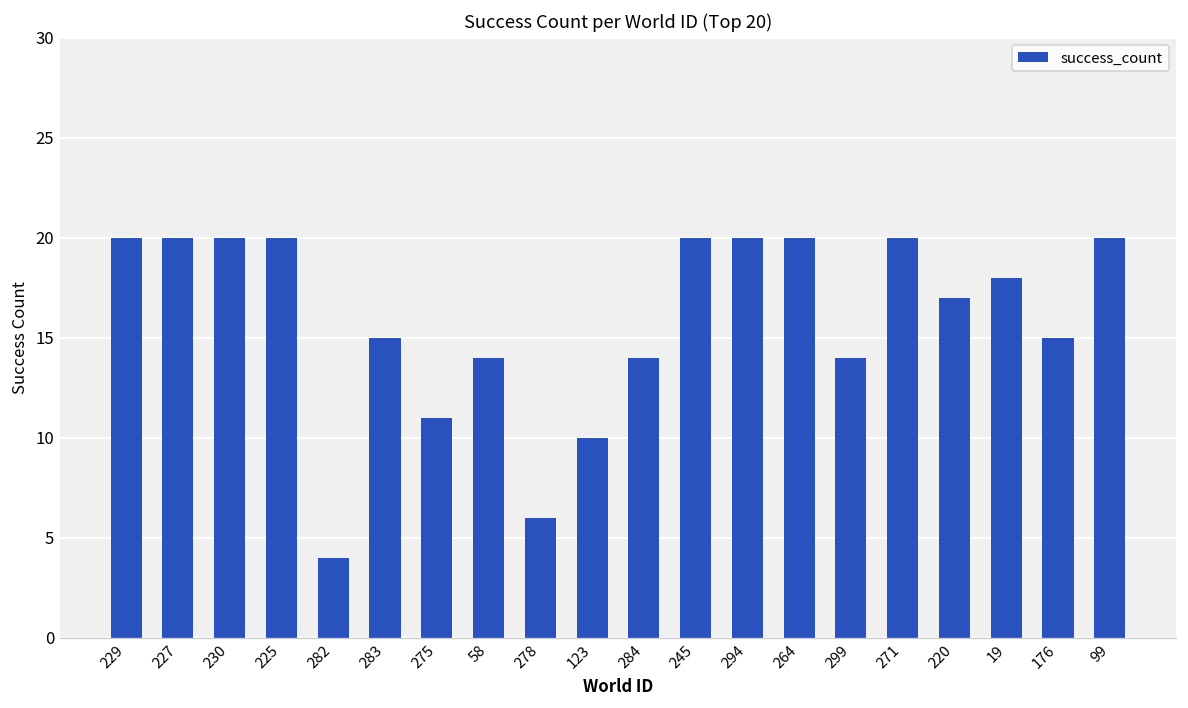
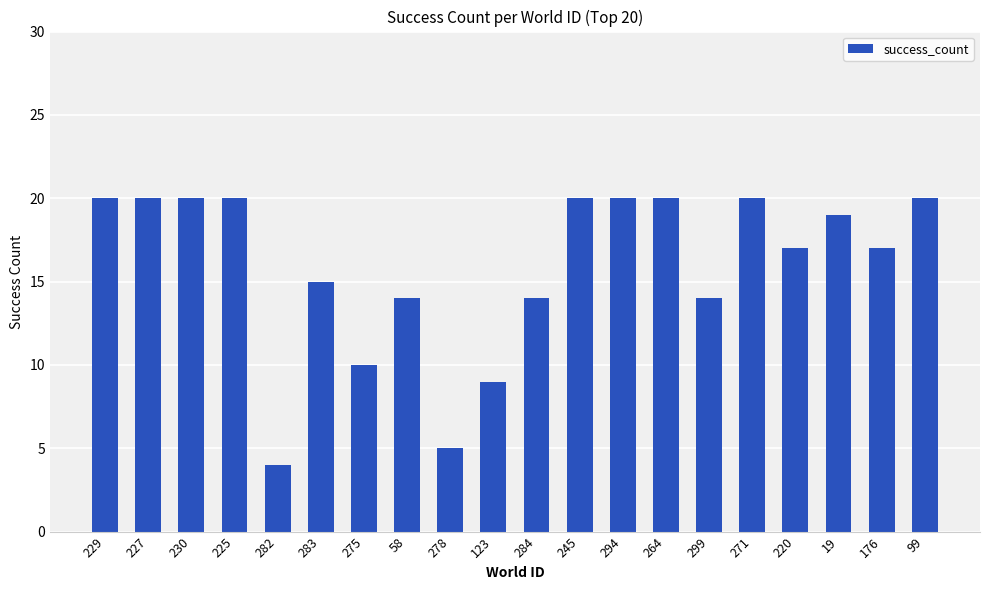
  {
    "229": 20,
    "227": 20,
    "230": 20,
    "225": 20,
    "282": 4,
    "283": 15,
-   "275": 11,
+   "275": 10,
    "58": 14,
-   "278": 6,
-   "123": 10,
+   "278": 5,
+   "123": 9,
    "284": 14,
    "245": 20,
    "294": 20,
    "264": 20,
    "299": 14,
    "271": 20,
    "220": 17,
-   "19": 18,
-   "176": 15,
+   "19": 19,
+   "176": 17,
    "99": 20
  }
